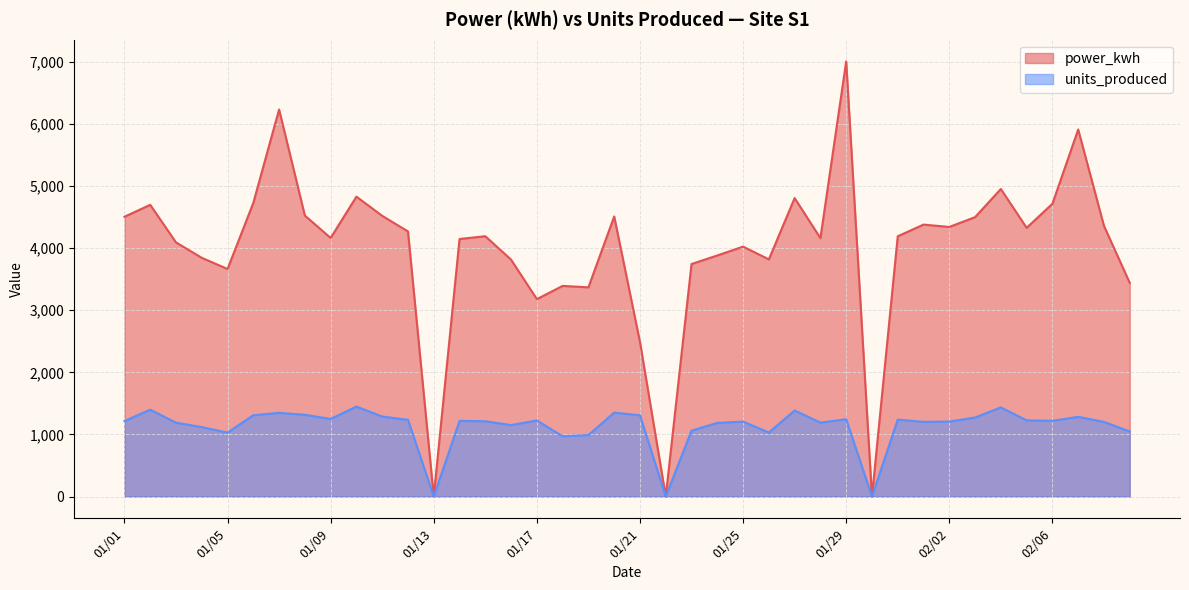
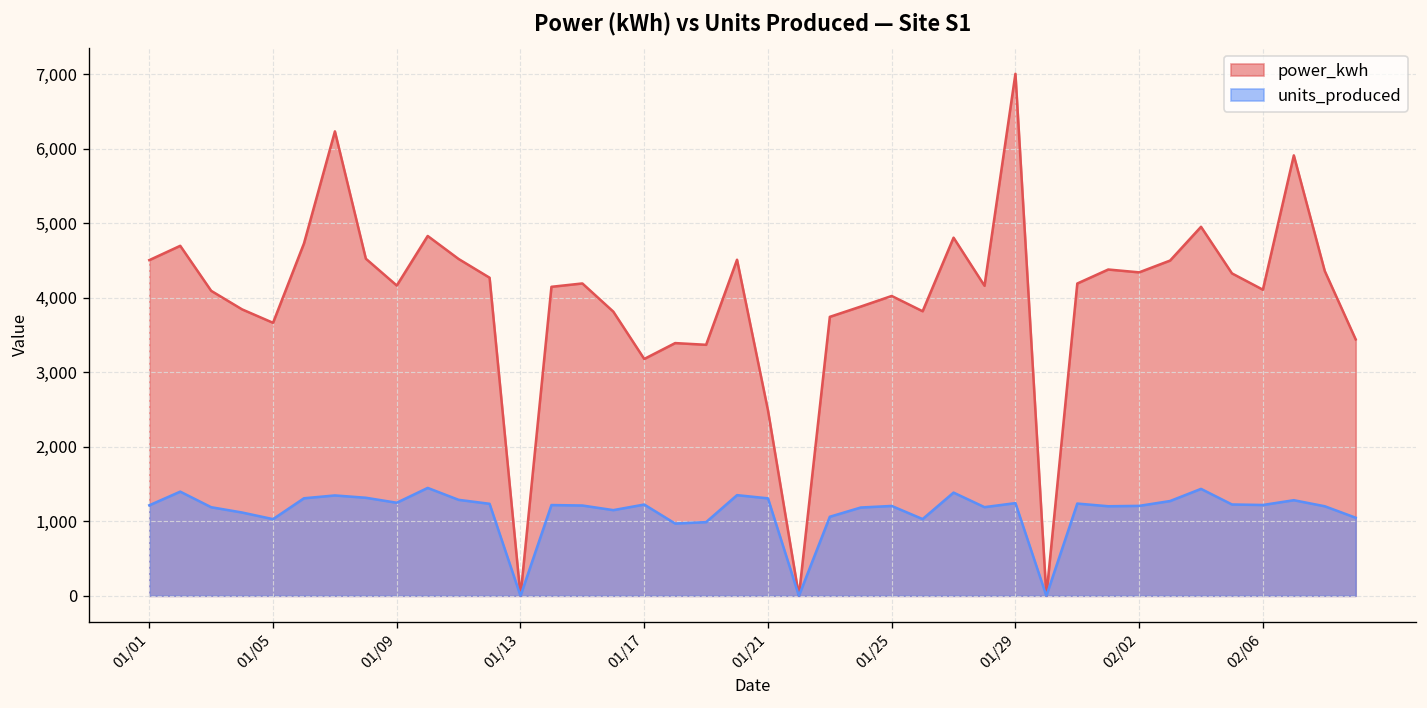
  {
    "power_kwh": {
      "01/01": "4,500",
      "01/05": "3,700",
      "01/09": "4,200",
      "01/17": "3,200",
      "01/21": "2,500",
      "01/25": "4,000",
      "01/29": "7,000",
      "02/02": "4,300",
-     "02/06": "4,700"
+     "02/06": "4,100"
    },
    "units_produced": {
      "01/01": "1,200",
      "01/05": "1,000",
      "01/09": "1,200",
      "01/17": "1,200",
      "01/21": "1,300",
      "01/25": "1,200",
      "01/29": "1,200",
      "02/02": "1,200",
      "02/06": "1,200"
    }
  }
